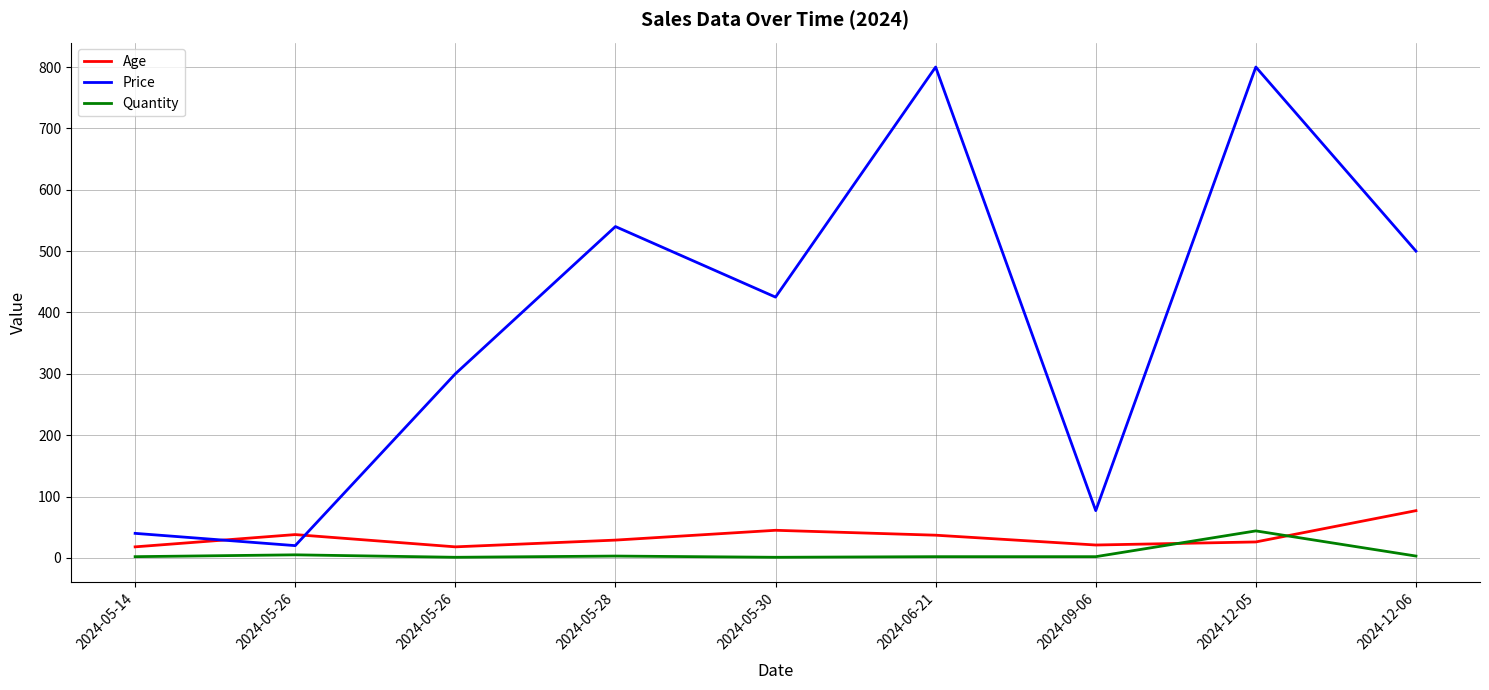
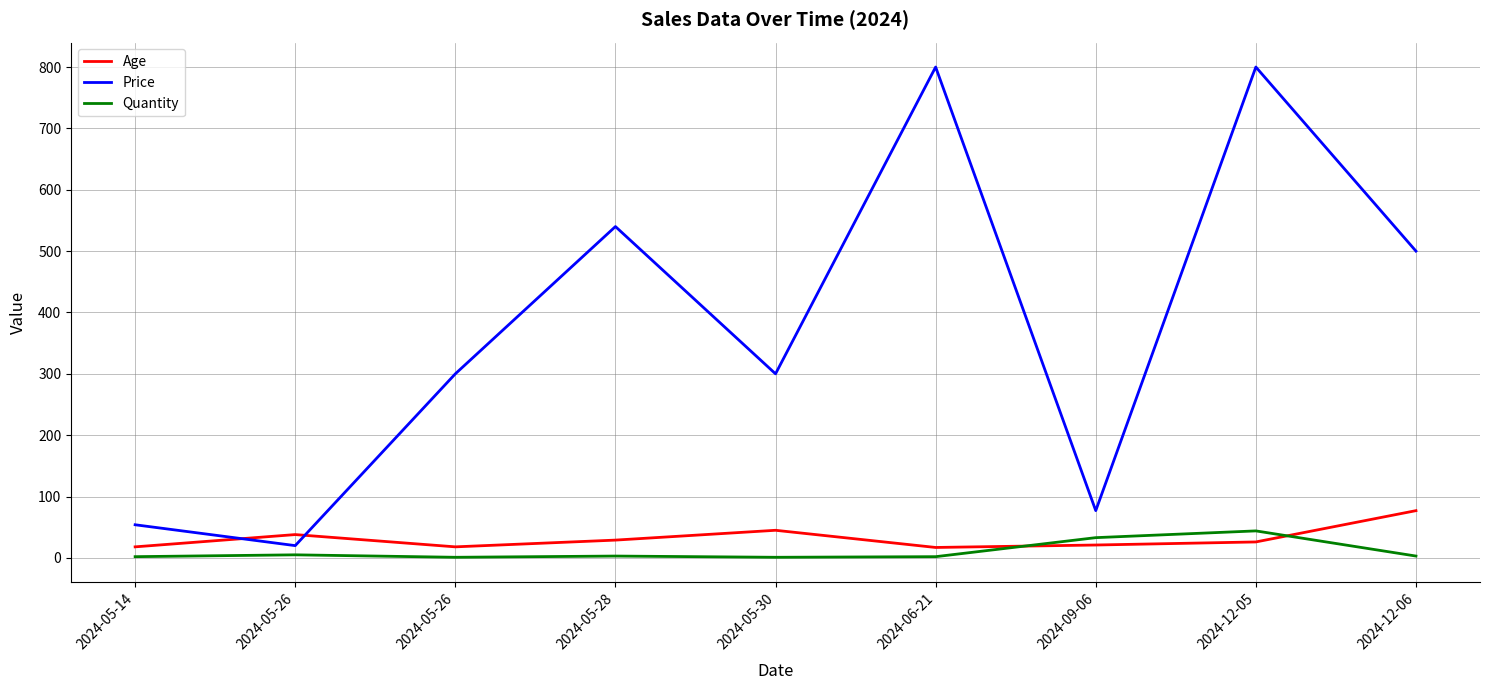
  {
    "Age": {
      "2024-05-14": 20,
      "2024-05-28": 30,
      "2024-05-30": 50,
-     "2024-06-21": 40,
+     "2024-06-21": 20,
      "2024-09-06": 20,
      "2024-12-05": 30,
      "2024-12-06": 80
    },
    "Price": {
-     "2024-05-14": 40,
+     "2024-05-14": 50,
      "2024-05-28": 540,
-     "2024-05-30": 430,
+     "2024-05-30": 300,
      "2024-06-21": 800,
      "2024-09-06": 80,
      "2024-12-05": 800,
      "2024-12-06": 500
    },
    "Quantity": {
      "2024-05-14": 0,
      "2024-05-28": 0,
      "2024-05-30": 0,
      "2024-06-21": 0,
-     "2024-09-06": 0,
+     "2024-09-06": 30,
      "2024-12-05": 40,
      "2024-12-06": 0
    }
  }
